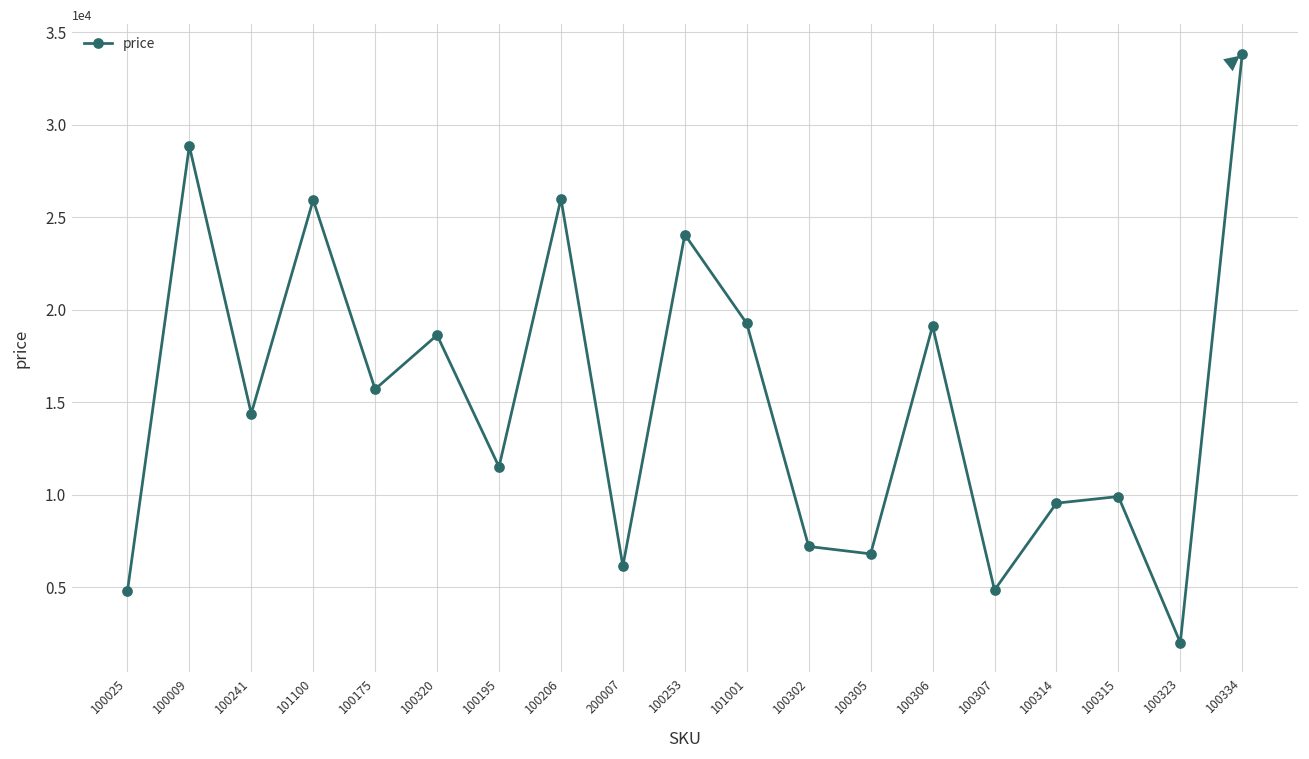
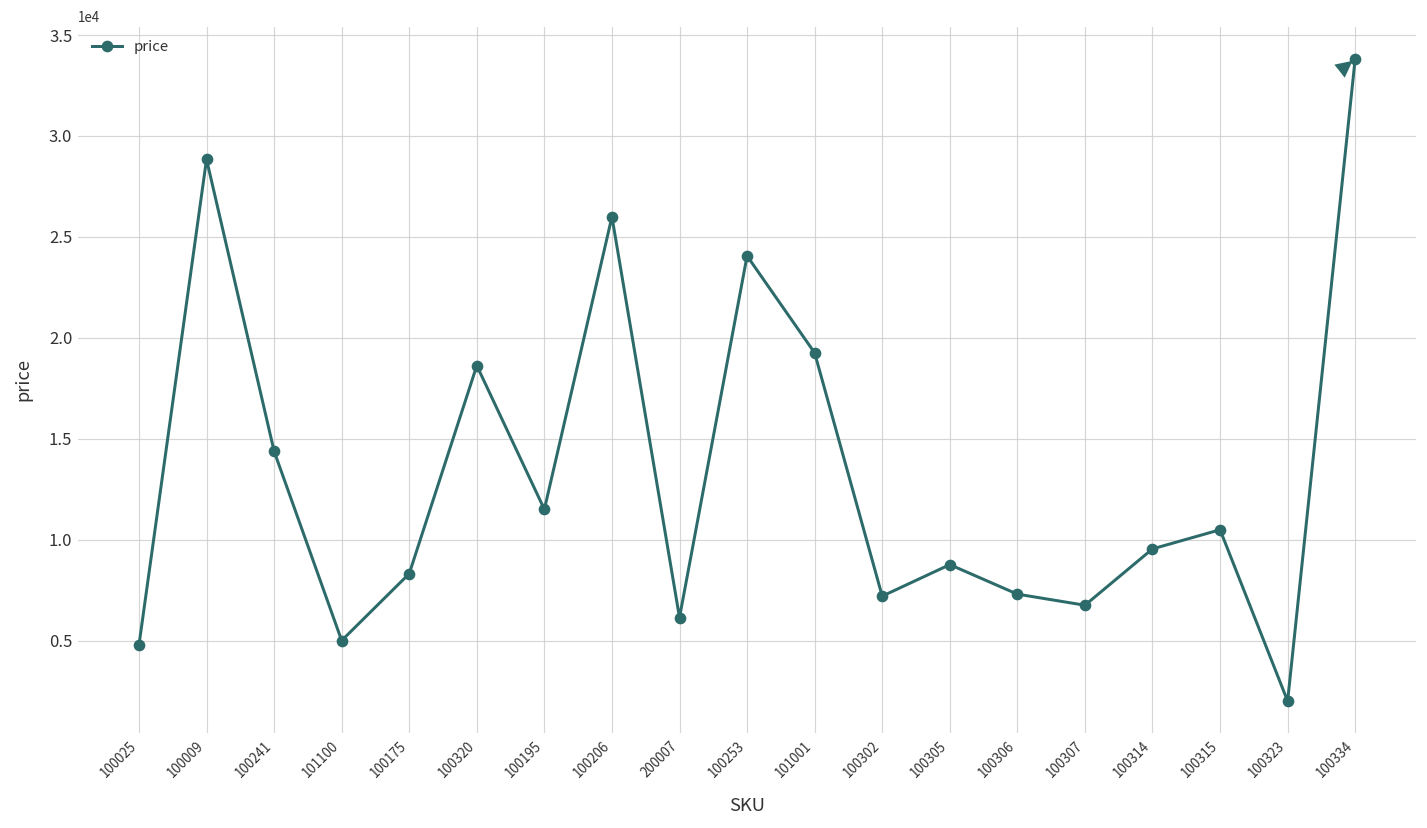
  {
    "100025": 4800,
    "100009": 28800,
    "100241": 14400,
-   "101100": 25900,
-   "100175": 15700,
+   "101100": 5000,
+   "100175": 8300,
    "100320": 18600,
    "100195": 11500,
    "100206": 26000,
    "200007": 6100,
    "100253": 24100,
    "101001": 19300,
    "100302": 7200,
-   "100305": 6800,
-   "100306": 19100,
-   "100307": 4800,
+   "100305": 8800,
+   "100306": 7300,
+   "100307": 6800,
    "100314": 9500,
-   "100315": 9900,
+   "100315": 10500,
    "100323": 2000,
    "100334": 33800
  }
